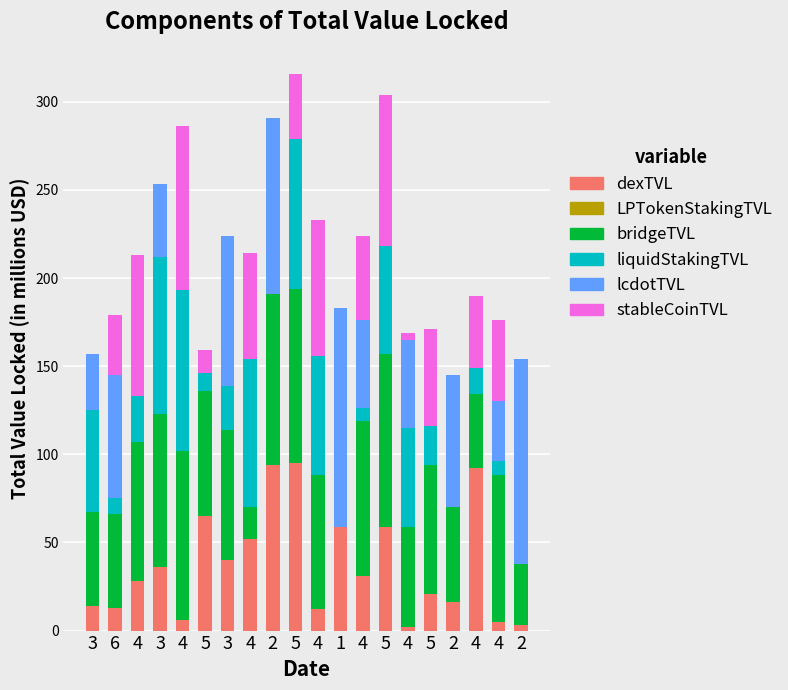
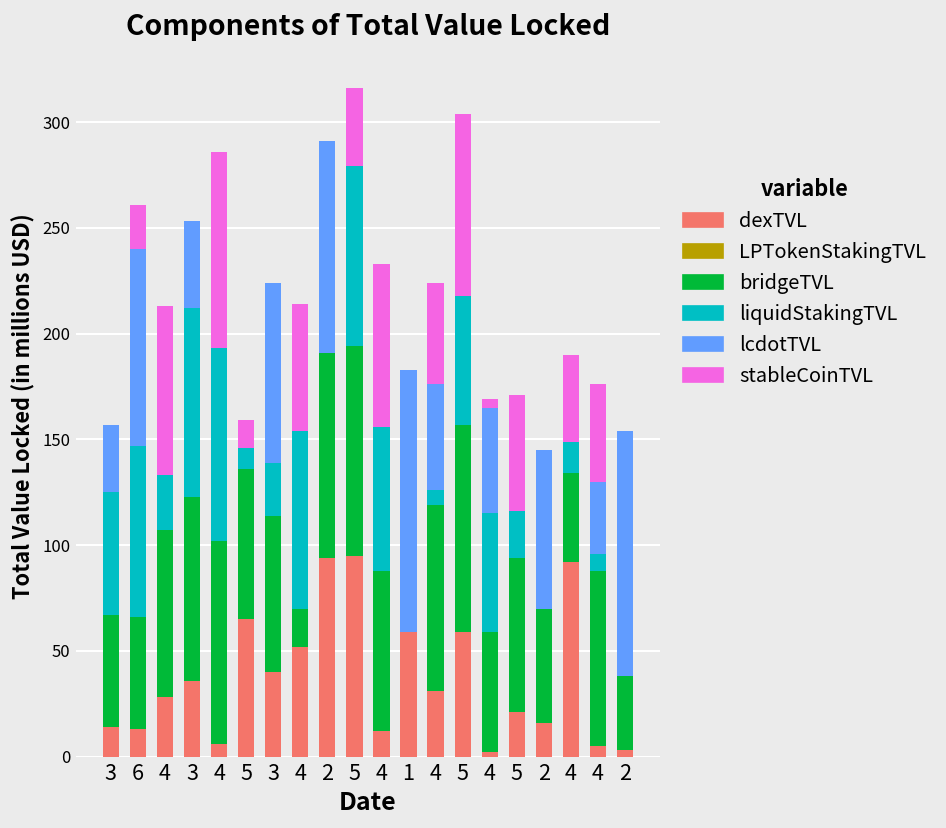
  {
    "LPTokenStakingTVL": {
      "6": 13,
      "1": 59
    },
    "bridgeTVL": {
      "6": 53,
      "1": 0
    },
    "liquidStakingTVL": {
-     "6": 9,
+     "6": 81,
      "1": 0
    },
    "lcdotTVL": {
-     "6": 70,
+     "6": 93,
      "1": 124
    },
    "stableCoinTVL": {
-     "6": 34,
+     "6": 21,
      "1": 0
    }
  }
